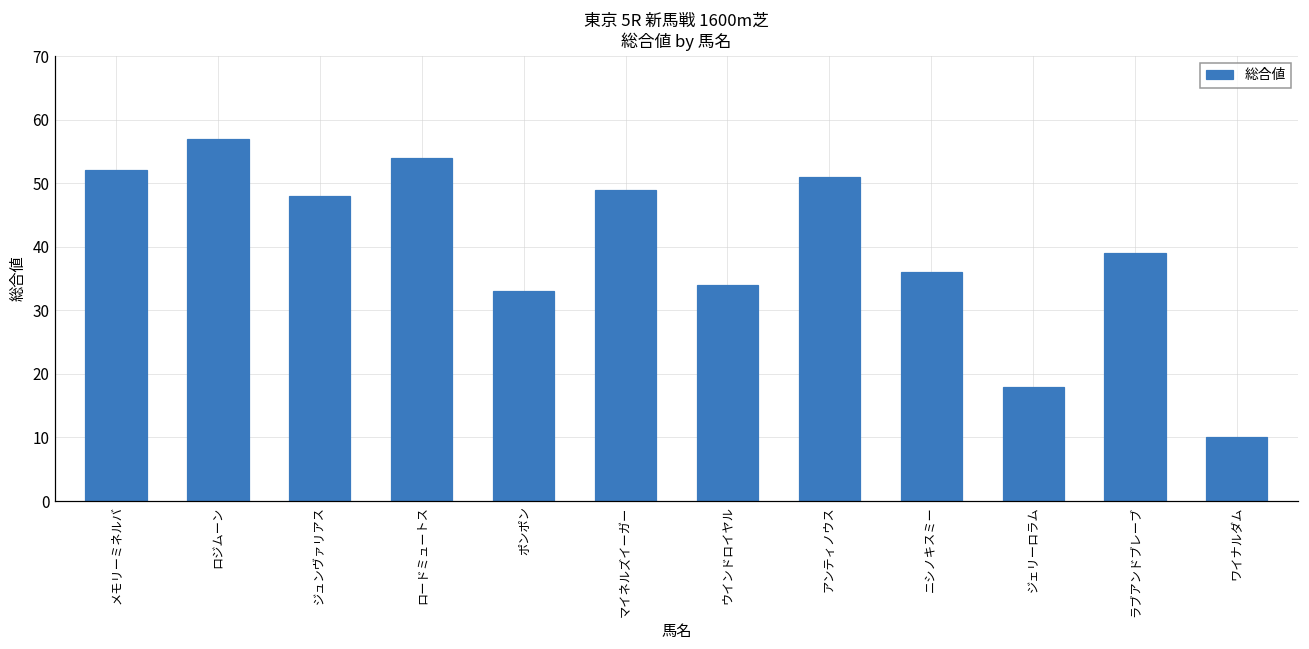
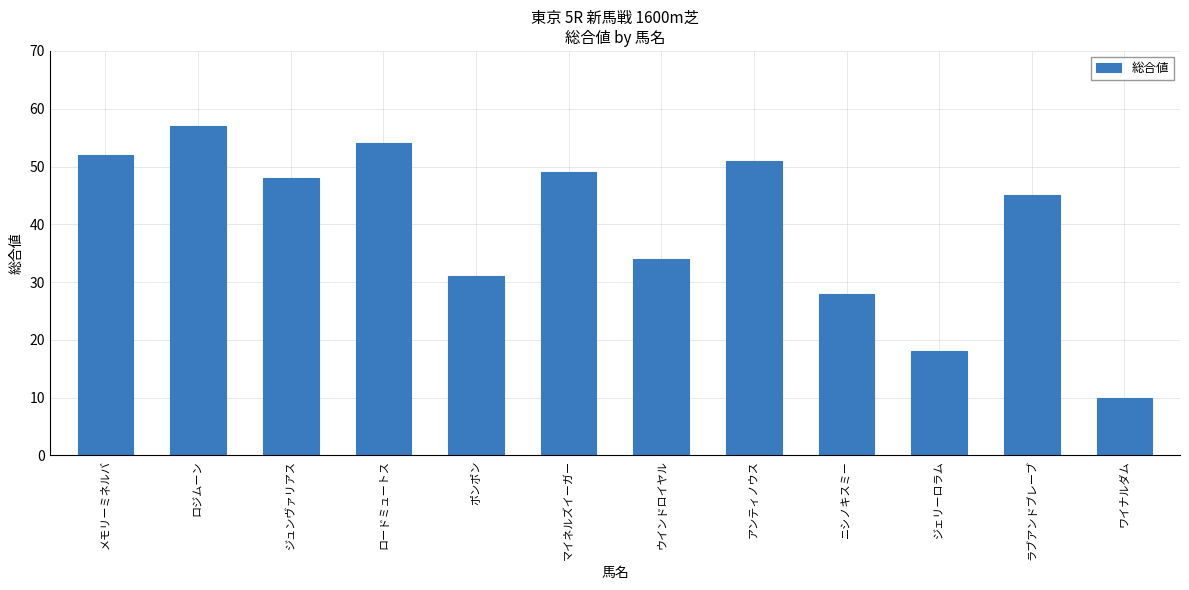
  {
    "メモリーミネルバ": 52,
    "ロジムーン": 57,
    "ジュンヴァリアス": 48,
    "ロードミュートス": 54,
-   "ポンポン": 33,
+   "ポンポン": 31,
    "マイネルズイーガー": 49,
    "ウインドロイヤル": 34,
    "アンティノウス": 51,
-   "ニシノキスミー": 36,
+   "ニシノキスミー": 28,
    "ジェリーロラム": 18,
-   "ラブアンドブレーブ": 39,
+   "ラブアンドブレーブ": 45,
    "ワイナルダム": 10
  }
